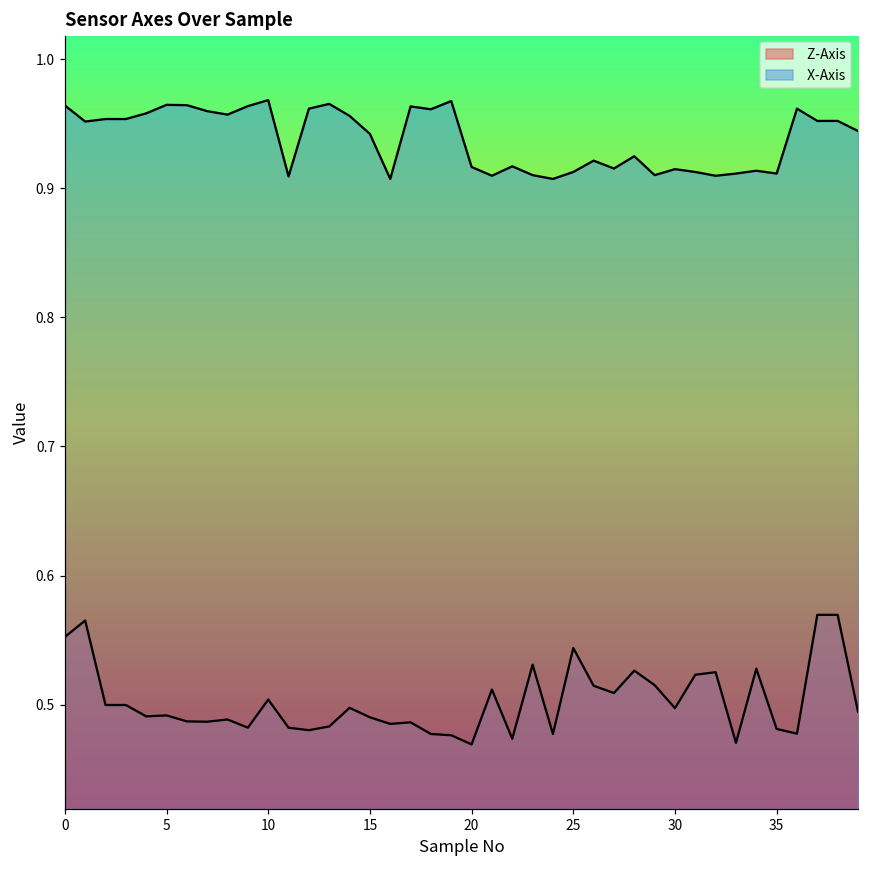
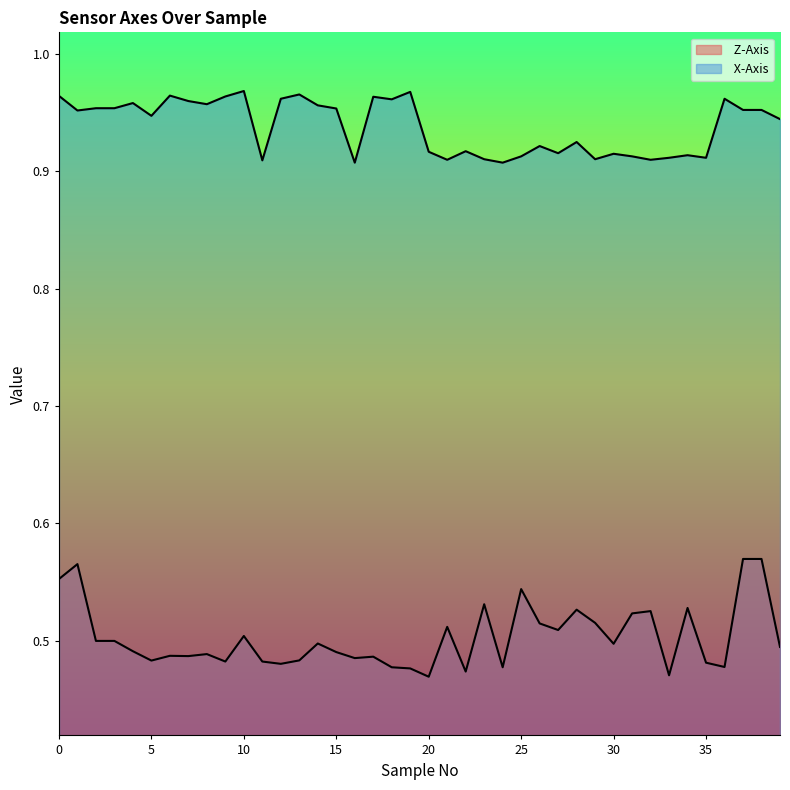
  {
    "Z-Axis": {
      "0": 0.552,
-     "5": 0.492,
+     "5": 0.483,
      "10": 0.504,
      "15": 0.490,
      "20": 0.469,
      "25": 0.544,
      "30": 0.497,
      "35": 0.481
    },
    "X-Axis": {
      "0": 0.964,
-     "5": 0.965,
+     "5": 0.947,
      "10": 0.968,
-     "15": 0.942,
+     "15": 0.953,
      "20": 0.917,
      "25": 0.913,
      "30": 0.915,
      "35": 0.911
    }
  }
